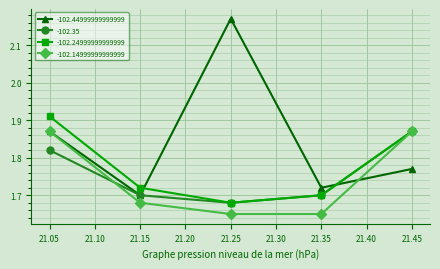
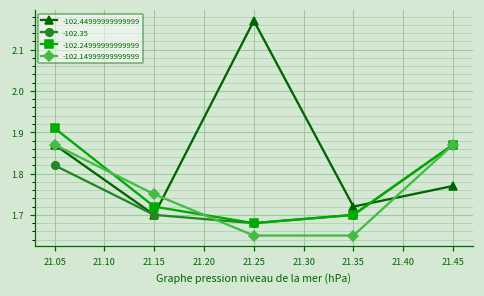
  {
    "-102.14999999999999": {
-     "21.15": 1.68,
+     "21.15": 1.75,
      "21.25": 1.65,
      "21.35": 1.65
    }
  }
